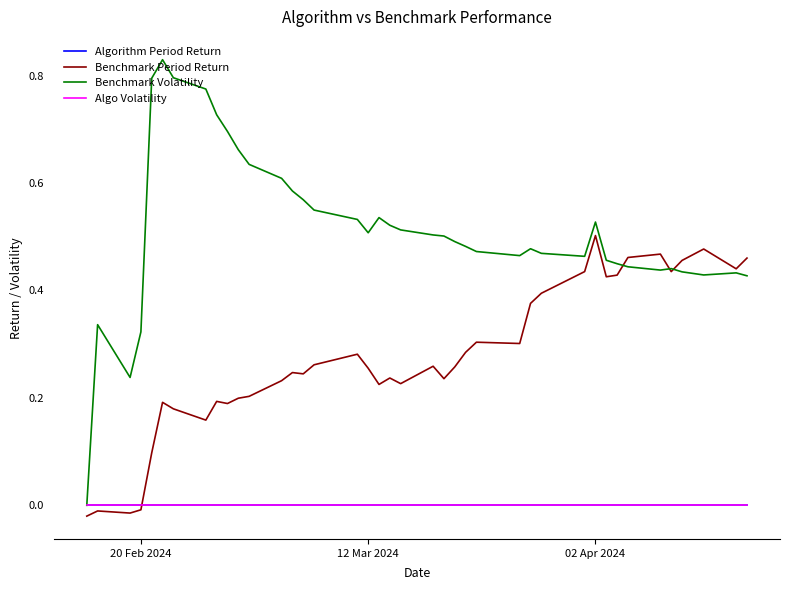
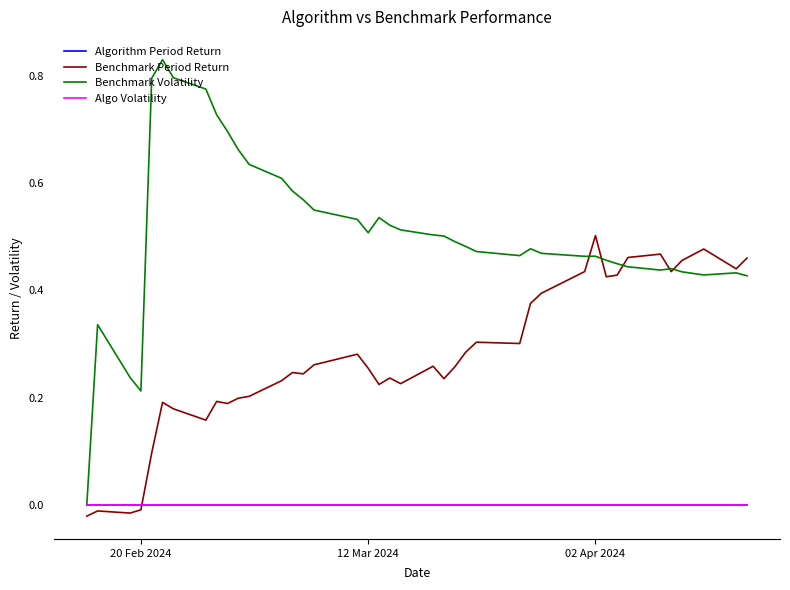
  {
    "Algo Volatility": {
      "20 Feb 2024": 0.00,
      "12 Mar 2024": 0.00,
      "02 Apr 2024": 0.00
    },
    "Benchmark Period Return": {
      "20 Feb 2024": -0.01,
      "12 Mar 2024": 0.26,
      "02 Apr 2024": 0.50
    },
    "Benchmark Volatility": {
-     "20 Feb 2024": 0.32,
+     "20 Feb 2024": 0.21,
      "12 Mar 2024": 0.51,
-     "02 Apr 2024": 0.53
+     "02 Apr 2024": 0.46
    }
  }
